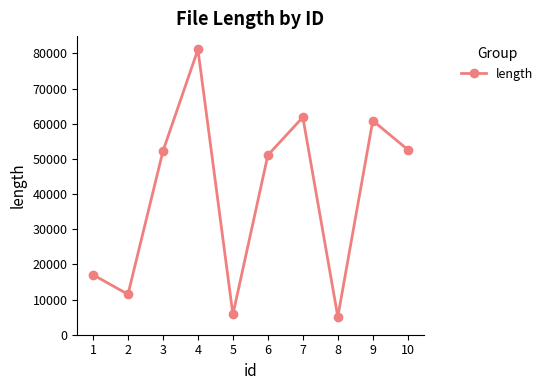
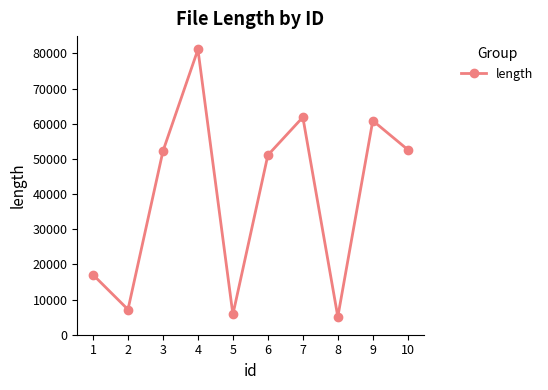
  {
    "1": 17000,
-   "2": 11000,
+   "2": 7000,
    "3": 52000,
    "4": 81000,
    "5": 6000,
    "6": 51000,
    "7": 62000,
    "8": 5000,
    "9": 61000,
    "10": 53000
  }
